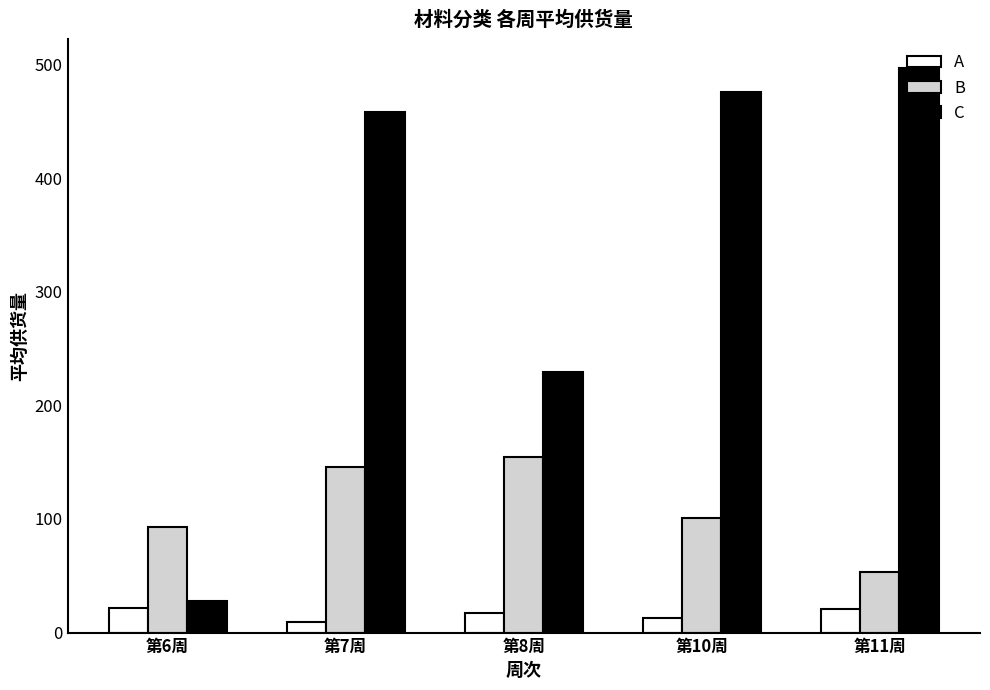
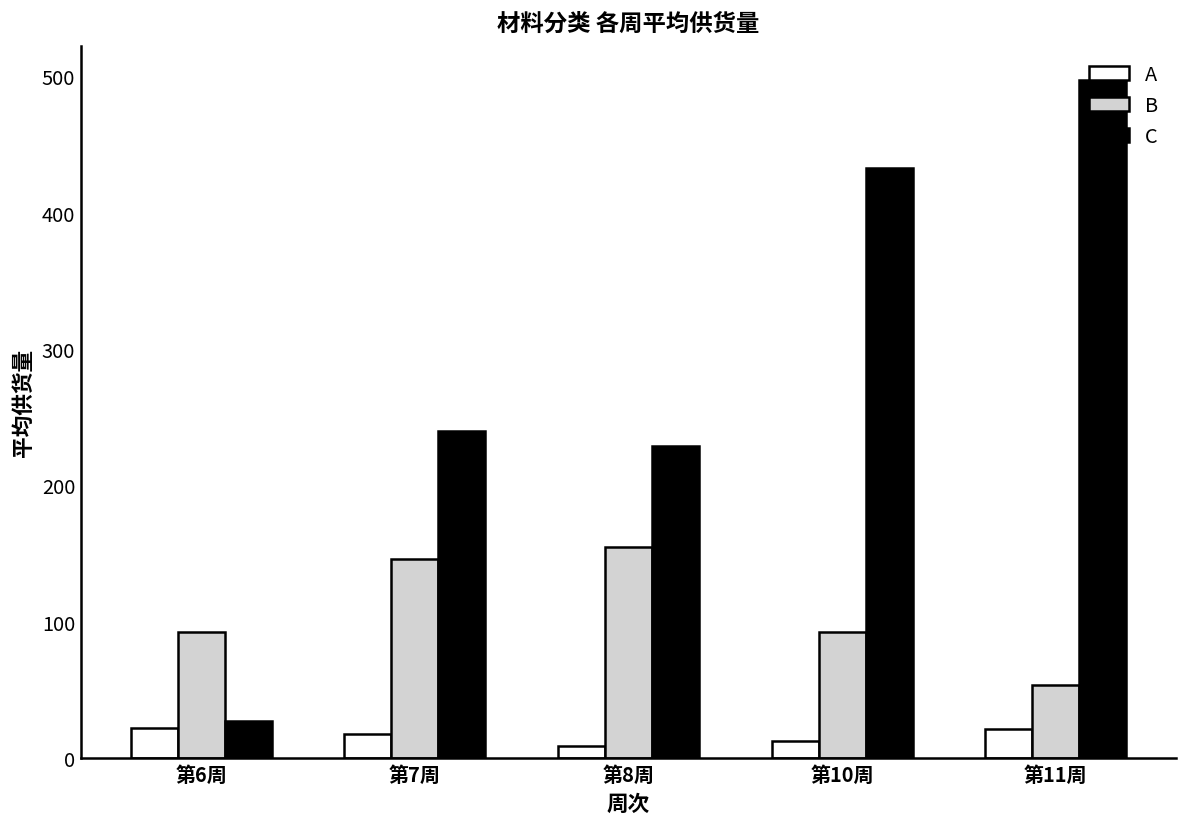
  {
    "A": {
      "第6周": 22,
-     "第7周": 9,
-     "第8周": 17,
+     "第7周": 18,
+     "第8周": 9,
      "第10周": 13,
      "第11周": 21
    },
    "B": {
      "第6周": 93,
      "第7周": 146,
      "第8周": 155,
-     "第10周": 101,
+     "第10周": 93,
      "第11周": 54
    },
    "C": {
      "第6周": 28,
-     "第7周": 458,
+     "第7周": 240,
      "第8周": 229,
-     "第10周": 476,
+     "第10周": 433,
      "第11周": 497
    }
  }
